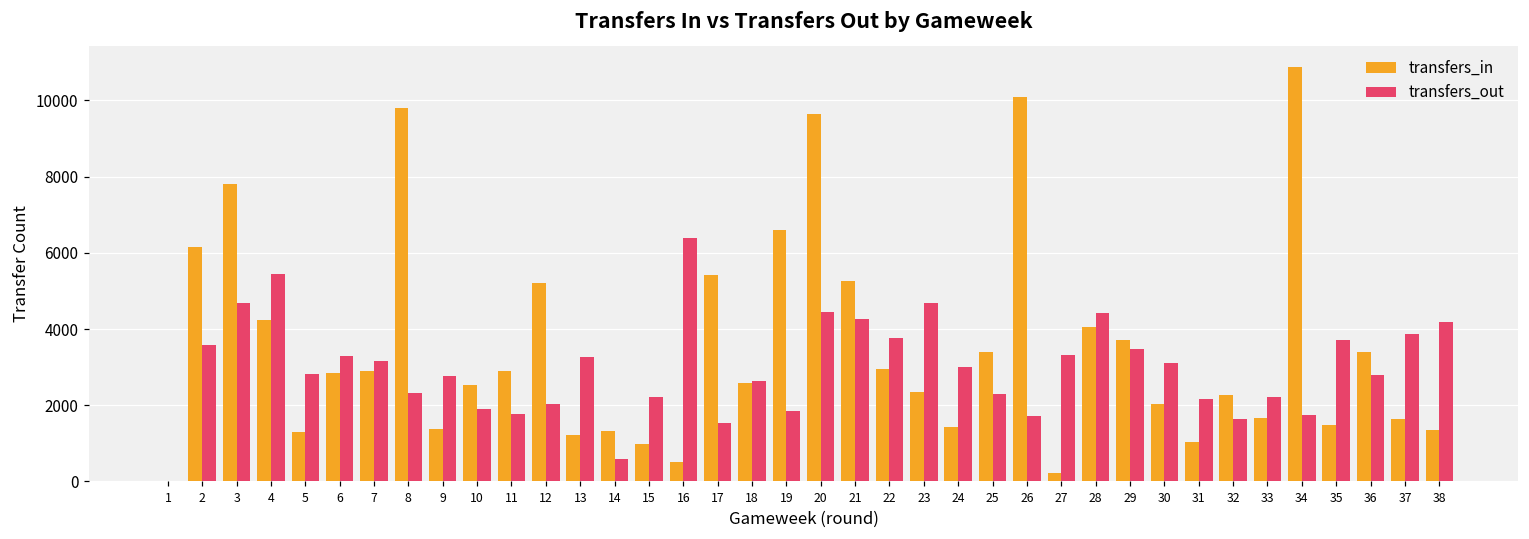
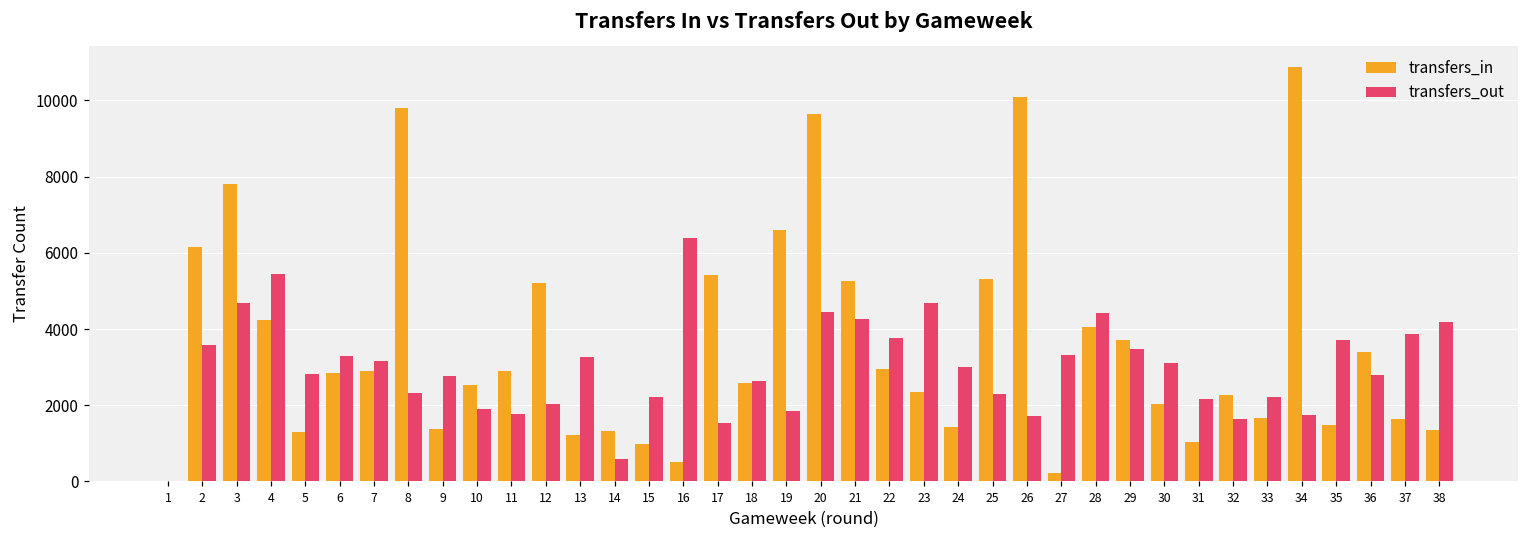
  {
    "transfers_in": {
      "1": 0,
      "2": 6200,
      "3": 7800,
      "4": 4200,
      "5": 1300,
      "6": 2900,
      "7": 2900,
      "8": 9800,
      "9": 1400,
      "10": 2500,
      "11": 2900,
      "12": 5200,
      "13": 1200,
      "14": 1300,
      "15": 1000,
      "16": 500,
      "17": 5400,
      "18": 2600,
      "19": 6600,
      "20": 9600,
      "21": 5300,
      "22": 3000,
      "23": 2400,
      "24": 1400,
-     "25": 3400,
+     "25": 5300,
      "26": 10100,
      "27": 200,
      "28": 4000,
      "29": 3700,
      "30": 2000,
      "31": 1000,
      "32": 2300,
      "33": 1700,
      "34": 10900,
      "35": 1500,
      "36": 3400,
      "37": 1600,
      "38": 1400
    },
    "transfers_out": {
      "1": 0,
      "2": 3600,
      "3": 4700,
      "4": 5400,
      "5": 2800,
      "6": 3300,
      "7": 3200,
      "8": 2300,
      "9": 2800,
      "10": 1900,
      "11": 1800,
      "12": 2000,
      "13": 3300,
      "14": 600,
      "15": 2200,
      "16": 6400,
      "17": 1500,
      "18": 2600,
      "19": 1800,
      "20": 4500,
      "21": 4300,
      "22": 3800,
      "23": 4700,
      "24": 3000,
      "25": 2300,
      "26": 1700,
      "27": 3300,
      "28": 4400,
      "29": 3500,
      "30": 3100,
      "31": 2200,
      "32": 1600,
      "33": 2200,
      "34": 1700,
      "35": 3700,
      "36": 2800,
      "37": 3900,
      "38": 4200
    }
  }
